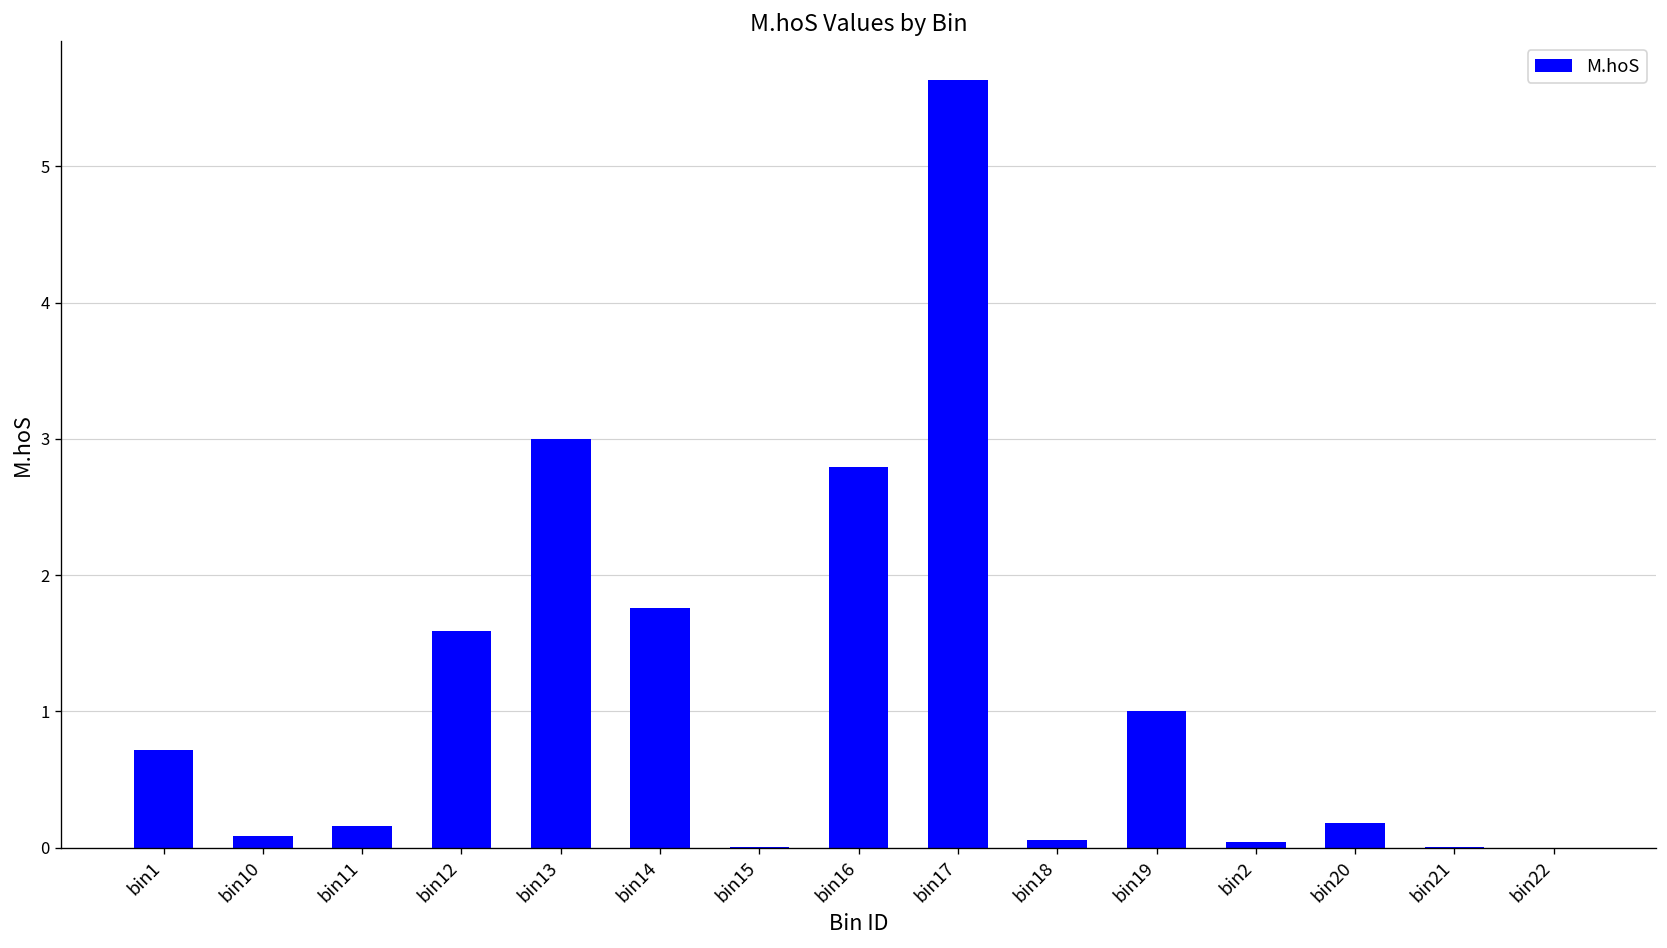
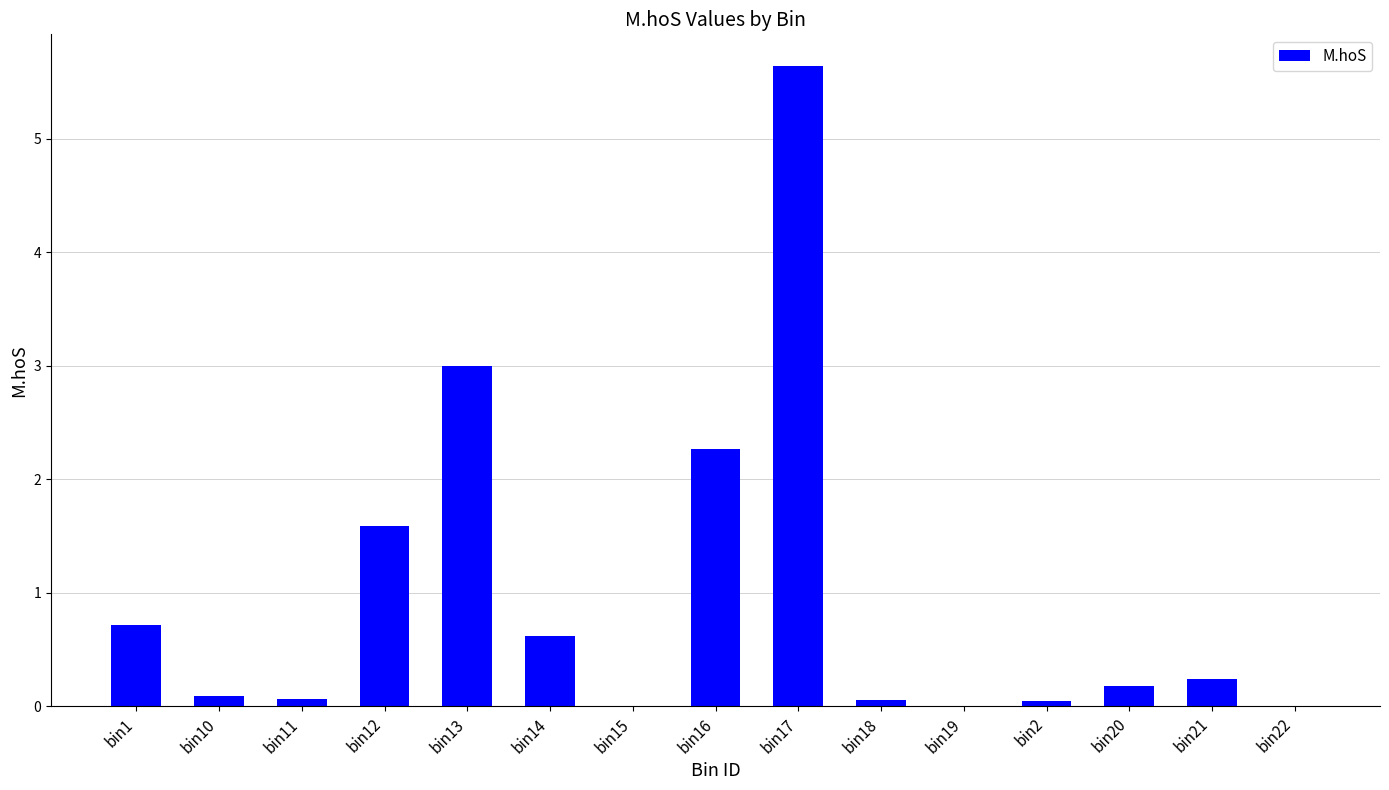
  {
    "bin1": 0.72,
    "bin10": 0.09,
-   "bin11": 0.16,
+   "bin11": 0.06,
    "bin12": 1.59,
    "bin13": 3.00,
-   "bin14": 1.76,
-   "bin16": 2.79,
+   "bin14": 0.62,
+   "bin16": 2.27,
    "bin17": 5.64,
    "bin18": 0.06,
-   "bin19": 1,
+   "bin19": 0,
    "bin2": 0.04,
    "bin20": 0.18,
-   "bin21": 0.01
+   "bin21": 0.24
  }
